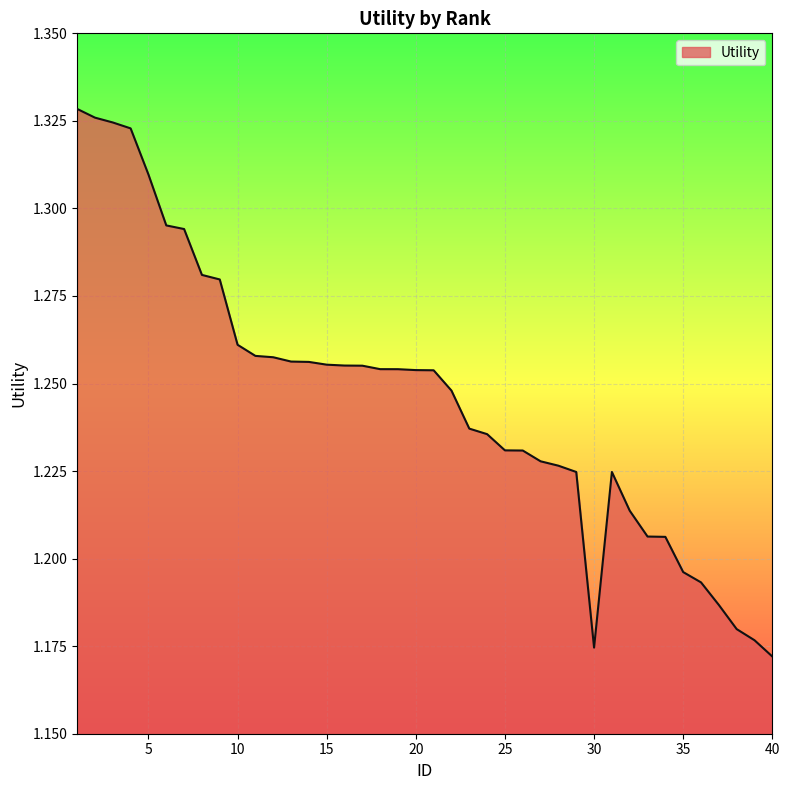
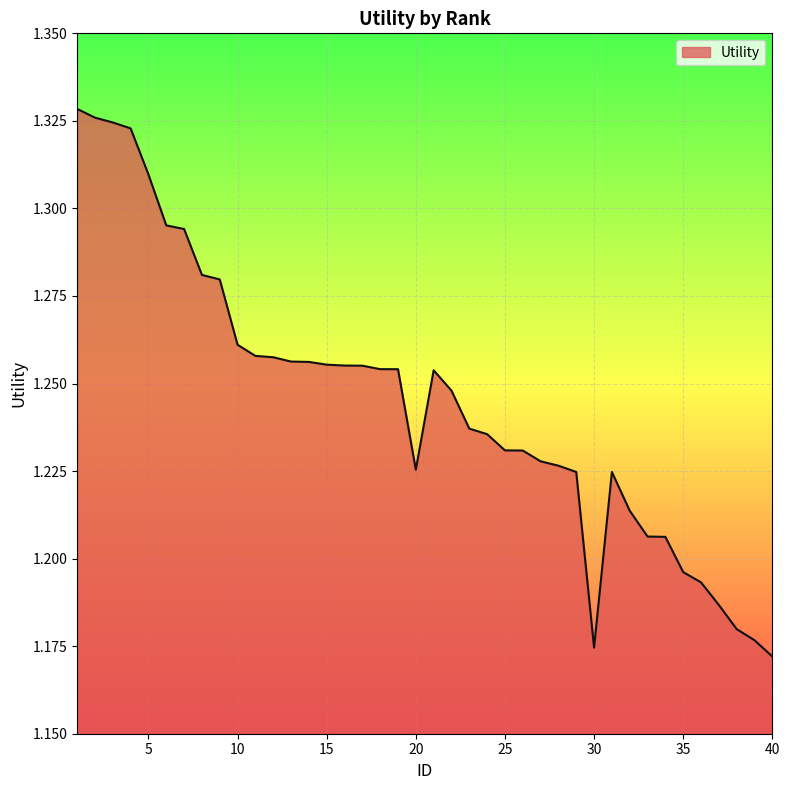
  {
    "5": 1.310,
    "10": 1.261,
    "15": 1.255,
-   "20": 1.254,
+   "20": 1.225,
    "25": 1.231,
    "30": 1.175,
    "35": 1.196,
    "40": 1.172
  }
